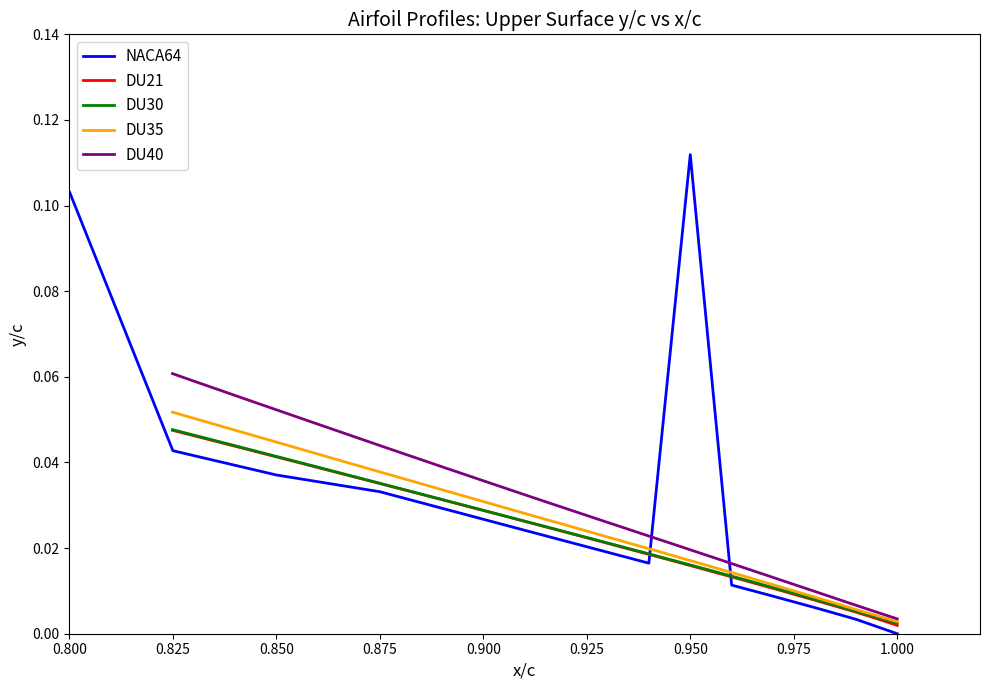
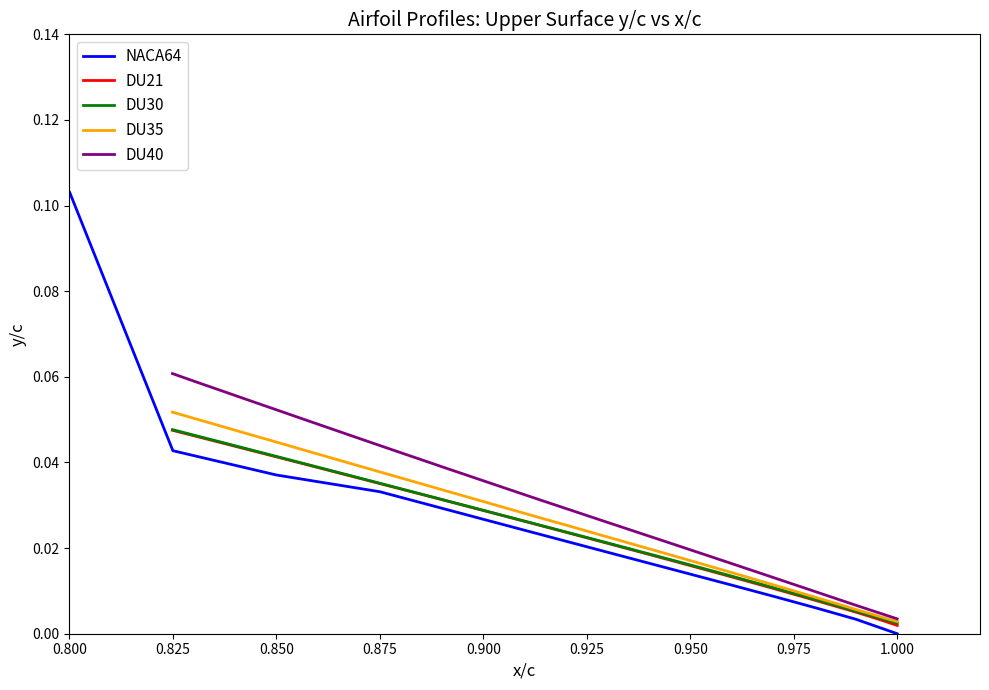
  {
    "NACA64": {
      "0.800": 0.103,
      "0.825": 0.043,
      "0.850": 0.037,
      "0.875": 0.033,
      "0.900": 0.027,
-     "0.950": 0.112,
+     "0.950": 0.014,
      "1.000": 0.000
    },
    "DU40": {
      "1.000": 0.003
    }
  }
